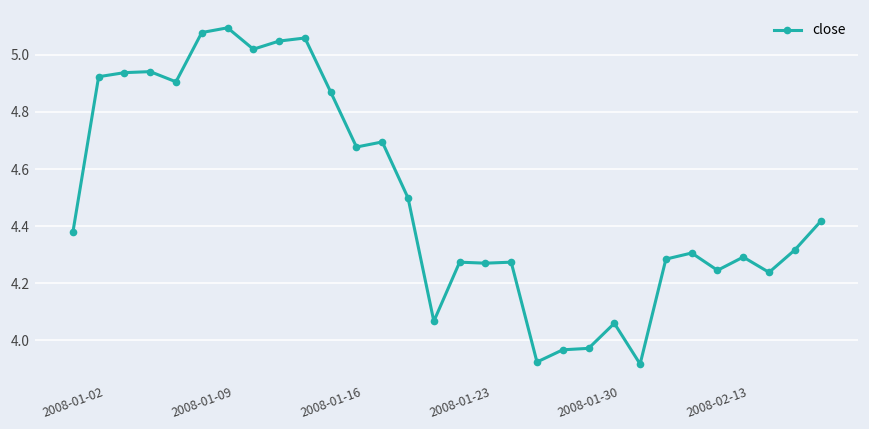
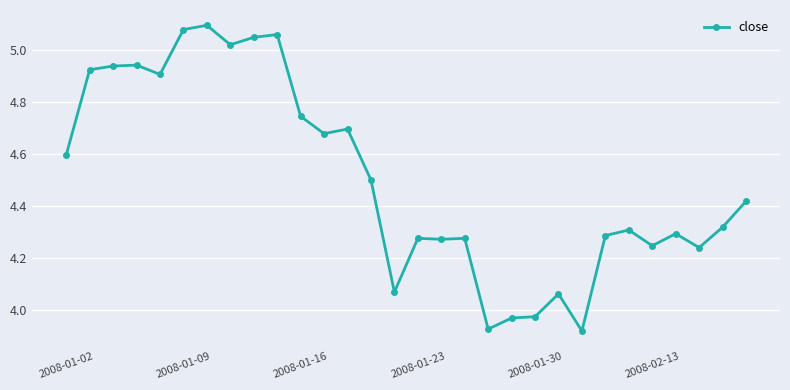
  {
-   "2008-01-02": 4.38,
+   "2008-01-02": 4.60,
    "2008-01-09": 5.08,
-   "2008-01-16": 4.87,
+   "2008-01-16": 4.74,
    "2008-01-23": 4.27,
    "2008-01-30": 3.97,
    "2008-02-13": 4.25
  }
